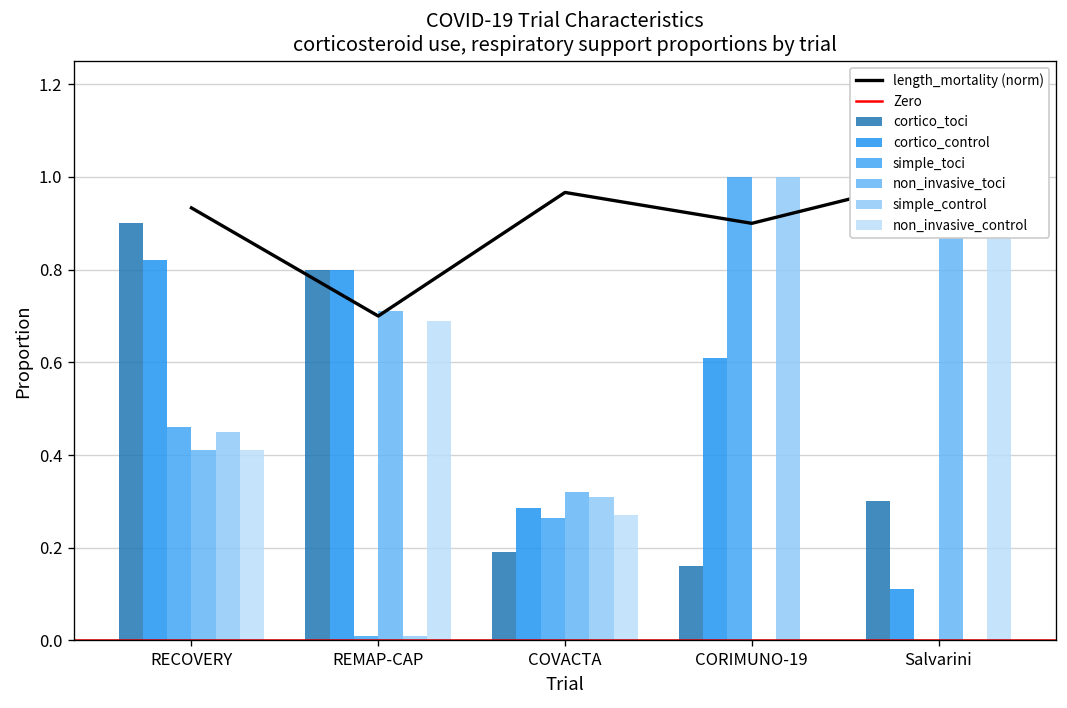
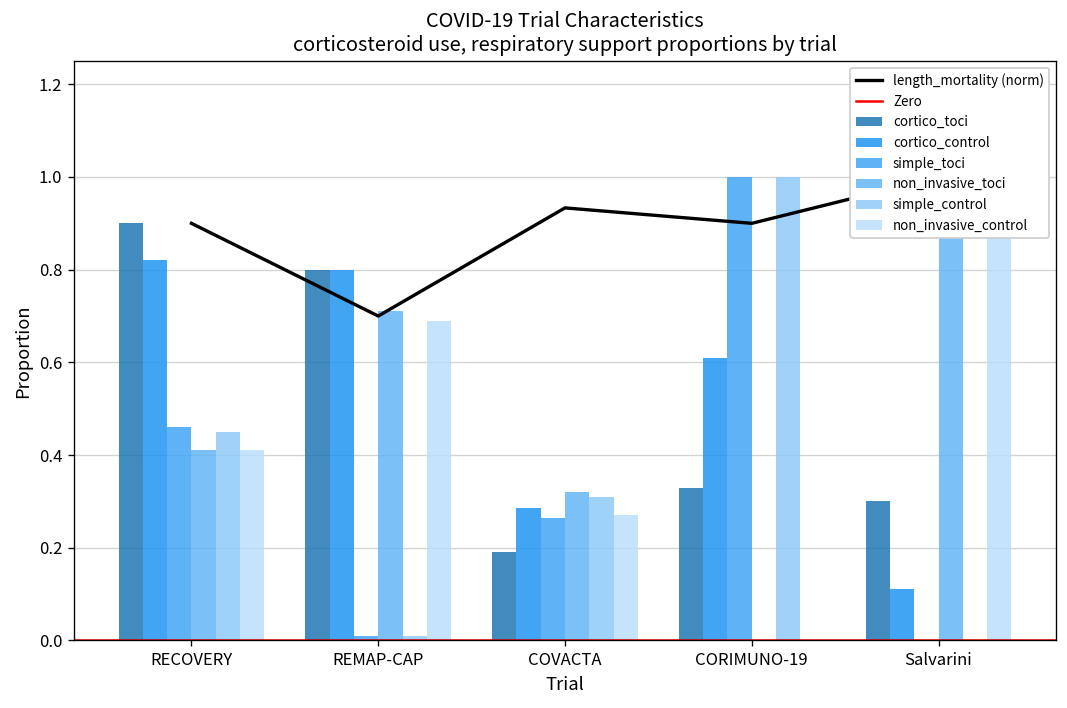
  {
    "cortico_toci": {
      "RECOVERY": 0.90,
      "REMAP-CAP": 0.80,
      "COVACTA": 0.19,
-     "CORIMUNO-19": 0.16,
+     "CORIMUNO-19": 0.33,
      "Salvarini": 0.30
    },
    "length_mortality (norm)": {
-     "RECOVERY": 0.93,
+     "RECOVERY": 0.90,
      "REMAP-CAP": 0.70,
-     "COVACTA": 0.97,
+     "COVACTA": 0.93,
      "CORIMUNO-19": 0.90
    }
  }
